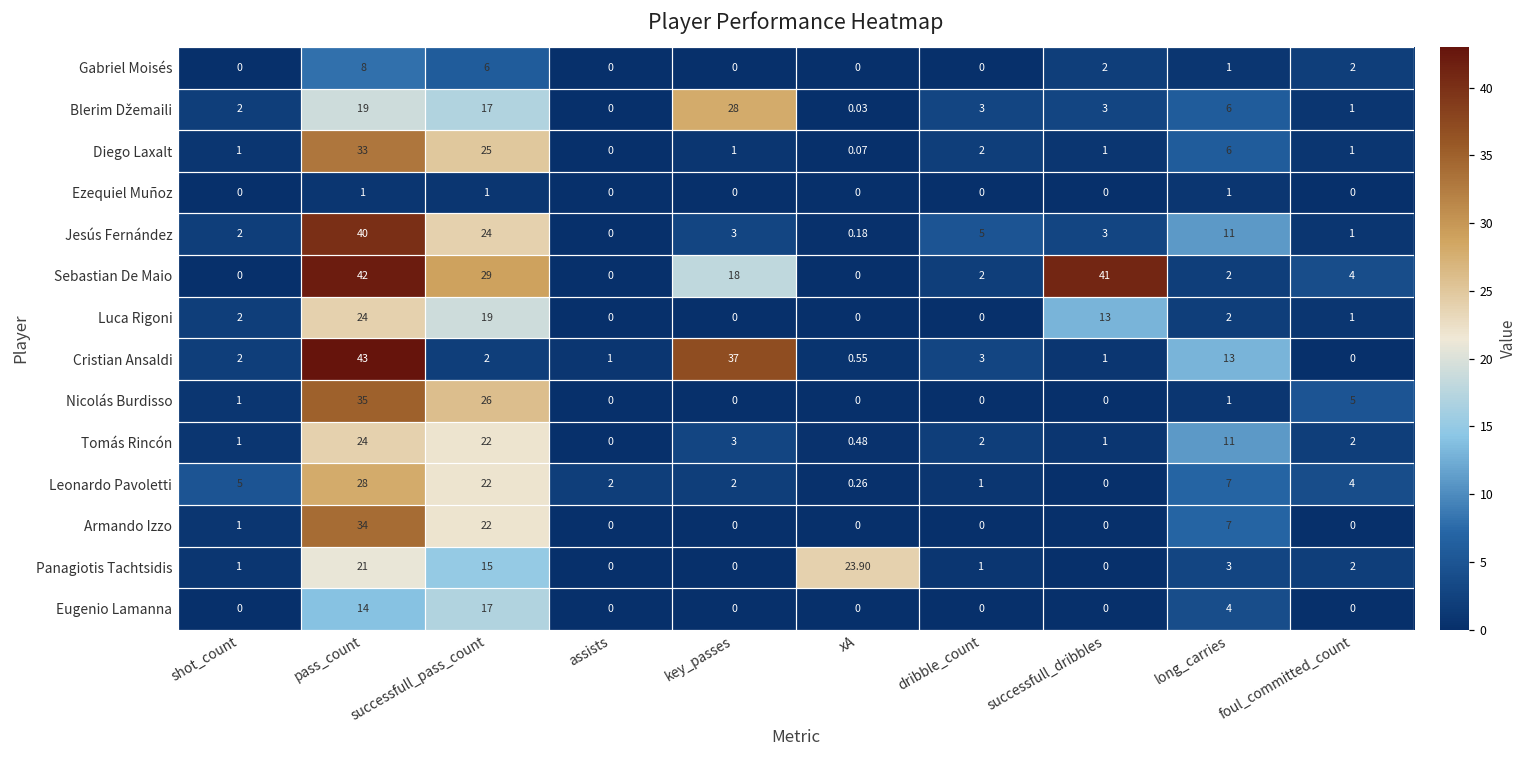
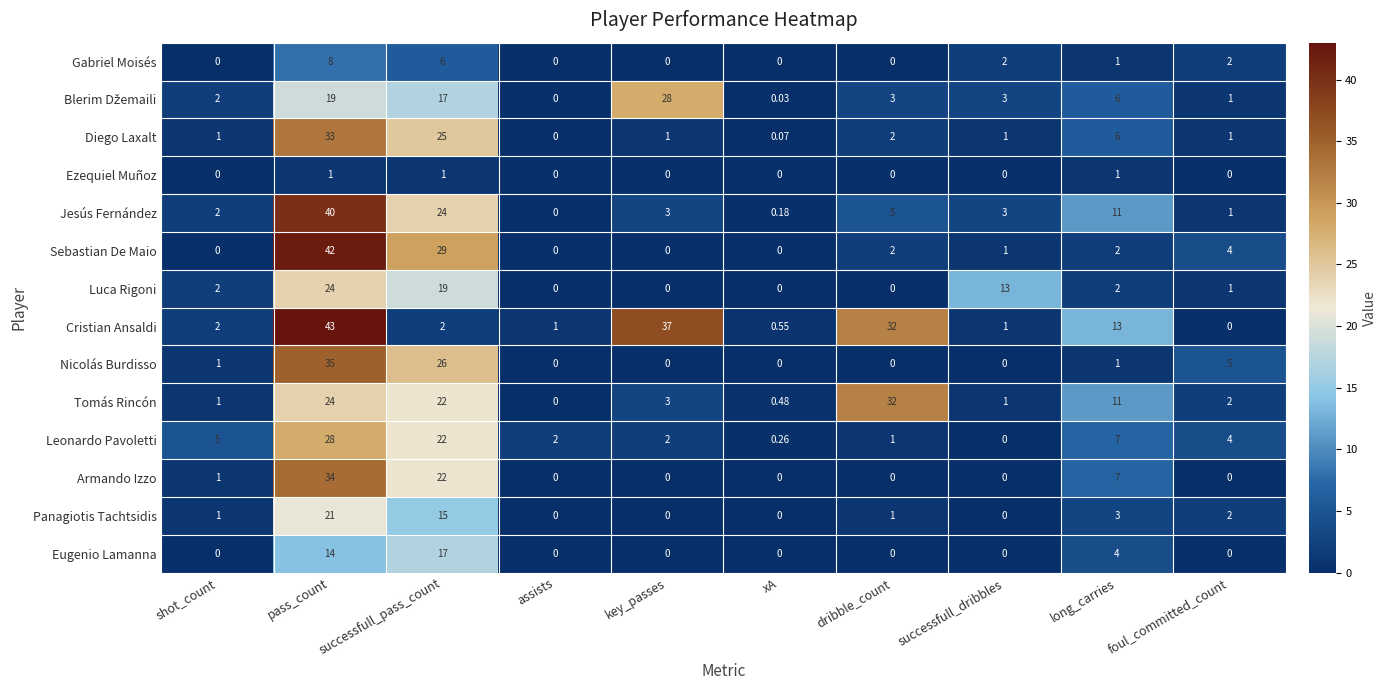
  {
    "Gabriel Moisés": {
      "shot_count": 0,
      "pass_count": 8,
      "successfull_pass_count": 6,
      "assists": 0,
      "key_passes": 0,
      "xA": 0,
      "dribble_count": 0,
      "successfull_dribbles": 2,
      "long_carries": 1,
      "foul_committed_count": 2
    },
    "Blerim Džemaili": {
      "shot_count": 2,
      "pass_count": 19,
      "successfull_pass_count": 17,
      "assists": 0,
      "key_passes": 28,
      "xA": 0.03,
      "dribble_count": 3,
      "successfull_dribbles": 3,
      "long_carries": 6,
      "foul_committed_count": 1
    },
    "Diego Laxalt": {
      "shot_count": 1,
      "pass_count": 33,
      "successfull_pass_count": 25,
      "assists": 0,
      "key_passes": 1,
      "xA": 0.07,
      "dribble_count": 2,
      "successfull_dribbles": 1,
      "long_carries": 6,
      "foul_committed_count": 1
    },
    "Ezequiel Muñoz": {
      "shot_count": 0,
      "pass_count": 1,
      "successfull_pass_count": 1,
      "assists": 0,
      "key_passes": 0,
      "xA": 0,
      "dribble_count": 0,
      "successfull_dribbles": 0,
      "long_carries": 1,
      "foul_committed_count": 0
    },
    "Jesús Fernández": {
      "shot_count": 2,
      "pass_count": 40,
      "successfull_pass_count": 24,
      "assists": 0,
      "key_passes": 3,
      "xA": 0.18,
      "dribble_count": 5,
      "successfull_dribbles": 3,
      "long_carries": 11,
      "foul_committed_count": 1
    },
    "Sebastian De Maio": {
      "shot_count": 0,
      "pass_count": 42,
      "successfull_pass_count": 29,
      "assists": 0,
-     "key_passes": 18,
+     "key_passes": 0,
      "xA": 0,
      "dribble_count": 2,
-     "successfull_dribbles": 41,
+     "successfull_dribbles": 1,
      "long_carries": 2,
      "foul_committed_count": 4
    },
    "Luca Rigoni": {
      "shot_count": 2,
      "pass_count": 24,
      "successfull_pass_count": 19,
      "assists": 0,
      "key_passes": 0,
      "xA": 0,
      "dribble_count": 0,
      "successfull_dribbles": 13,
      "long_carries": 2,
      "foul_committed_count": 1
    },
    "Cristian Ansaldi": {
      "shot_count": 2,
      "pass_count": 43,
      "successfull_pass_count": 2,
      "assists": 1,
      "key_passes": 37,
      "xA": 0.55,
-     "dribble_count": 3,
+     "dribble_count": 32,
      "successfull_dribbles": 1,
      "long_carries": 13,
      "foul_committed_count": 0
    },
    "Nicolás Burdisso": {
      "shot_count": 1,
      "pass_count": 35,
      "successfull_pass_count": 26,
      "assists": 0,
      "key_passes": 0,
      "xA": 0,
      "dribble_count": 0,
      "successfull_dribbles": 0,
      "long_carries": 1,
      "foul_committed_count": 5
    },
    "Tomás Rincón": {
      "shot_count": 1,
      "pass_count": 24,
      "successfull_pass_count": 22,
      "assists": 0,
      "key_passes": 3,
      "xA": 0.48,
-     "dribble_count": 2,
+     "dribble_count": 32,
      "successfull_dribbles": 1,
      "long_carries": 11,
      "foul_committed_count": 2
    },
    "Leonardo Pavoletti": {
      "shot_count": 5,
      "pass_count": 28,
      "successfull_pass_count": 22,
      "assists": 2,
      "key_passes": 2,
      "xA": 0.26,
      "dribble_count": 1,
      "successfull_dribbles": 0,
      "long_carries": 7,
      "foul_committed_count": 4
    },
    "Armando Izzo": {
      "shot_count": 1,
      "pass_count": 34,
      "successfull_pass_count": 22,
      "assists": 0,
      "key_passes": 0,
      "xA": 0,
      "dribble_count": 0,
      "successfull_dribbles": 0,
      "long_carries": 7,
      "foul_committed_count": 0
    },
    "Panagiotis Tachtsidis": {
      "shot_count": 1,
      "pass_count": 21,
      "successfull_pass_count": 15,
      "assists": 0,
      "key_passes": 0,
-     "xA": 23.90,
+     "xA": 0,
      "dribble_count": 1,
      "successfull_dribbles": 0,
      "long_carries": 3,
      "foul_committed_count": 2
    },
    "Eugenio Lamanna": {
      "shot_count": 0,
      "pass_count": 14,
      "successfull_pass_count": 17,
      "assists": 0,
      "key_passes": 0,
      "xA": 0,
      "dribble_count": 0,
      "successfull_dribbles": 0,
      "long_carries": 4,
      "foul_committed_count": 0
    }
  }
